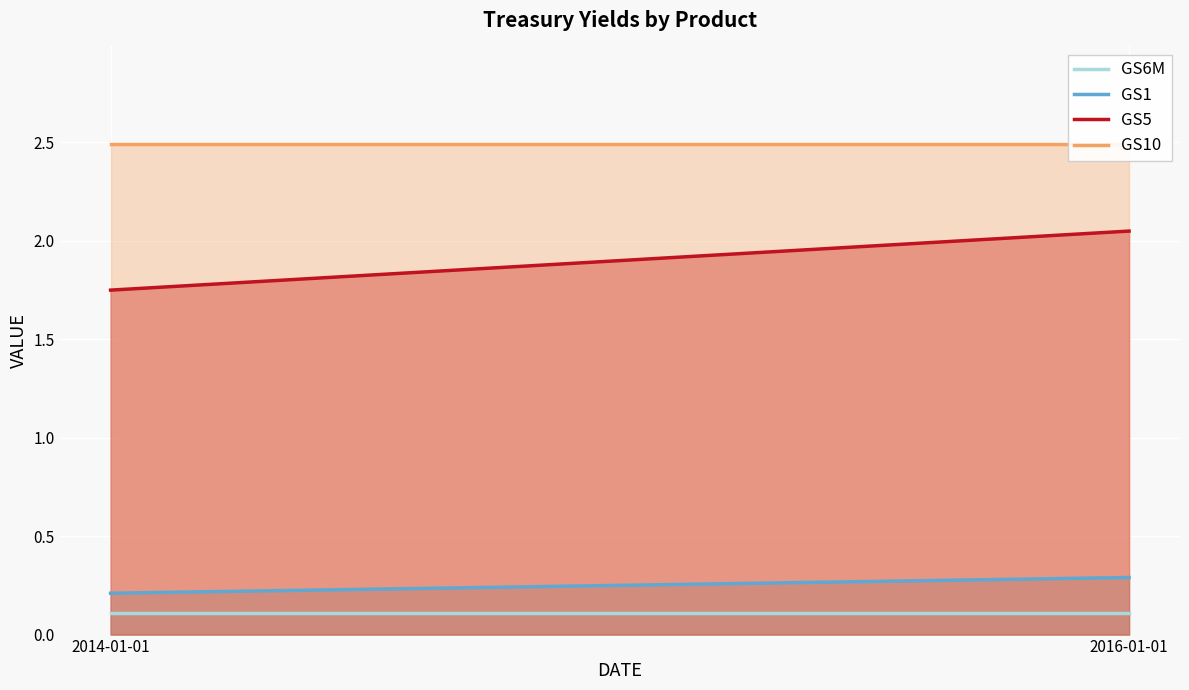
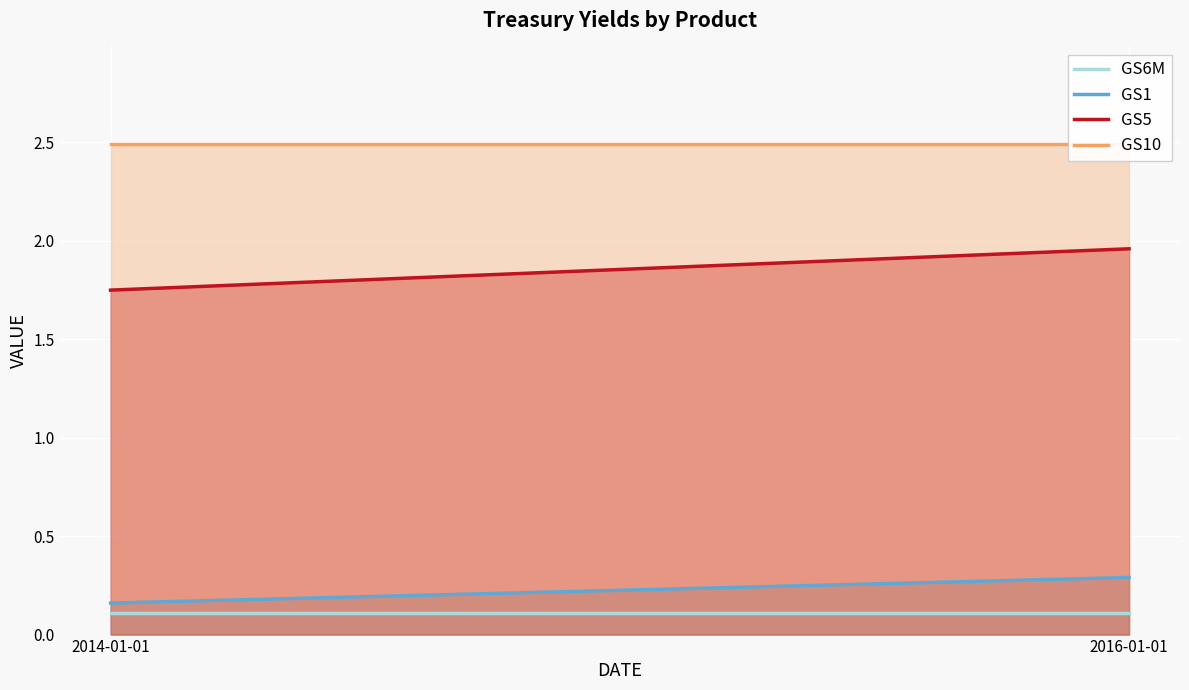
  {
    "GS6M": {
      "2014-01-01": 0.11,
      "2016-01-01": 0.11
    },
    "GS1": {
-     "2014-01-01": 0.21,
+     "2014-01-01": 0.16,
      "2016-01-01": 0.29
    },
    "GS5": {
      "2014-01-01": 1.75,
-     "2016-01-01": 2.05
+     "2016-01-01": 1.96
    },
    "GS10": {
      "2014-01-01": 2.49
    }
  }
